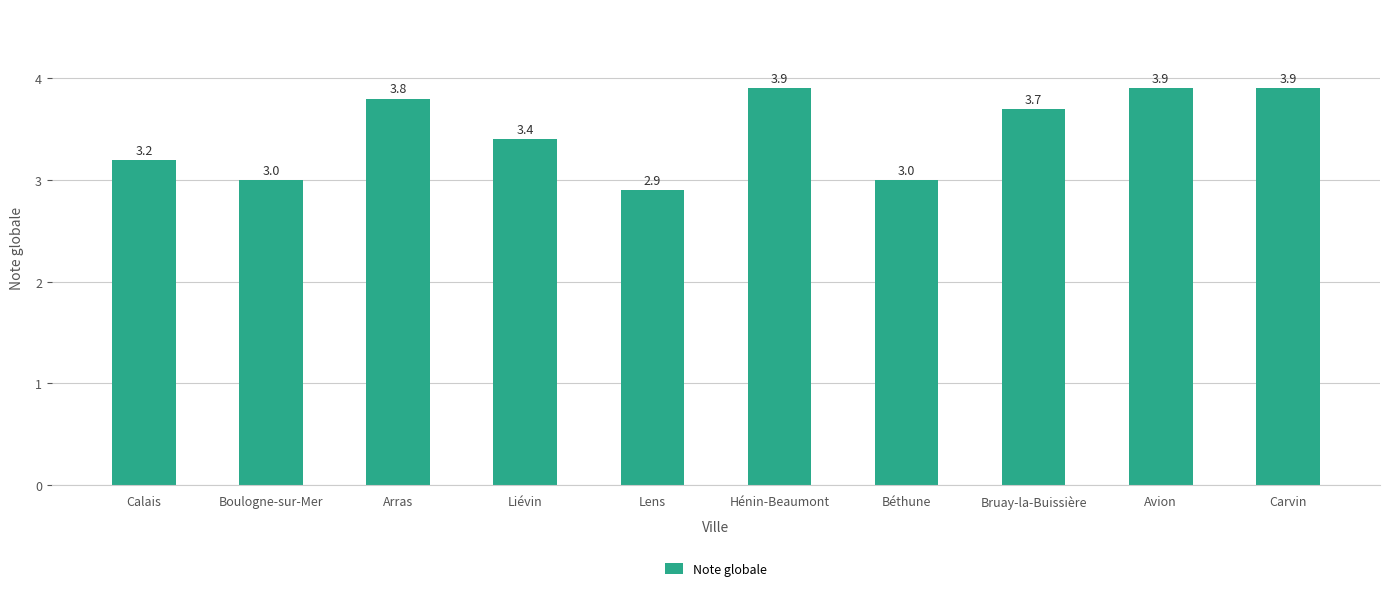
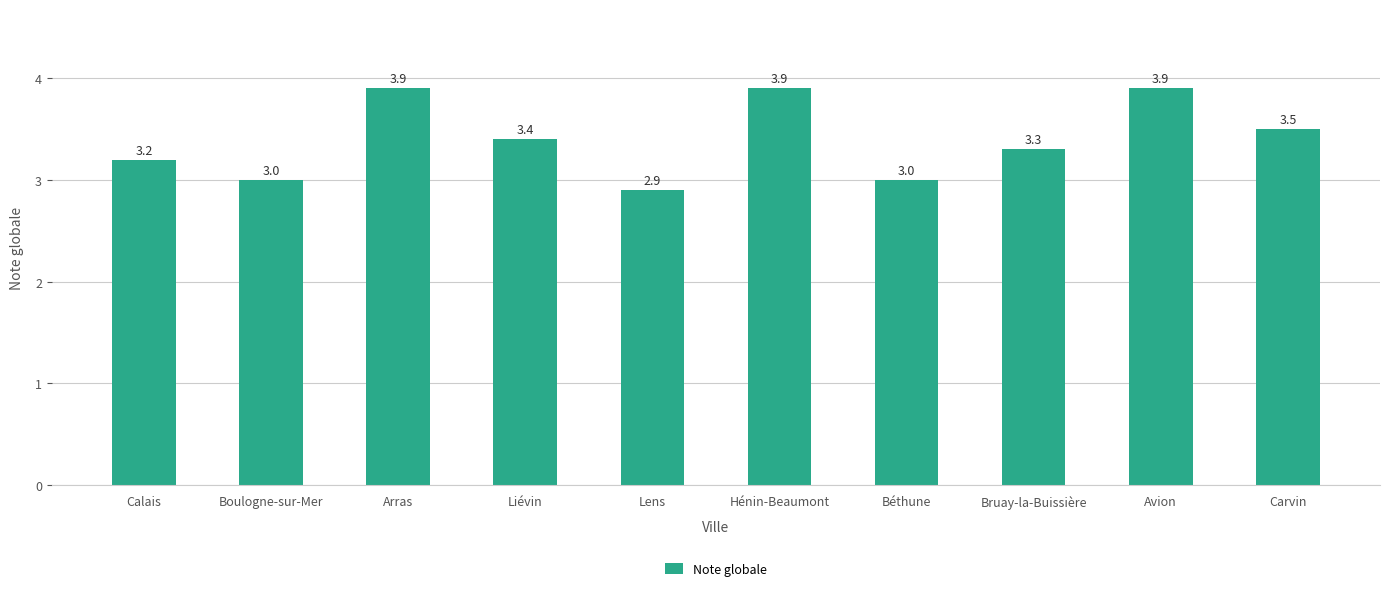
  {
    "Calais": 3.2,
    "Boulogne-sur-Mer": 3.0,
-   "Arras": 3.8,
+   "Arras": 3.9,
    "Liévin": 3.4,
    "Lens": 2.9,
    "Hénin-Beaumont": 3.9,
    "Béthune": 3.0,
-   "Bruay-la-Buissière": 3.7,
+   "Bruay-la-Buissière": 3.3,
    "Avion": 3.9,
-   "Carvin": 3.9
+   "Carvin": 3.5
  }
